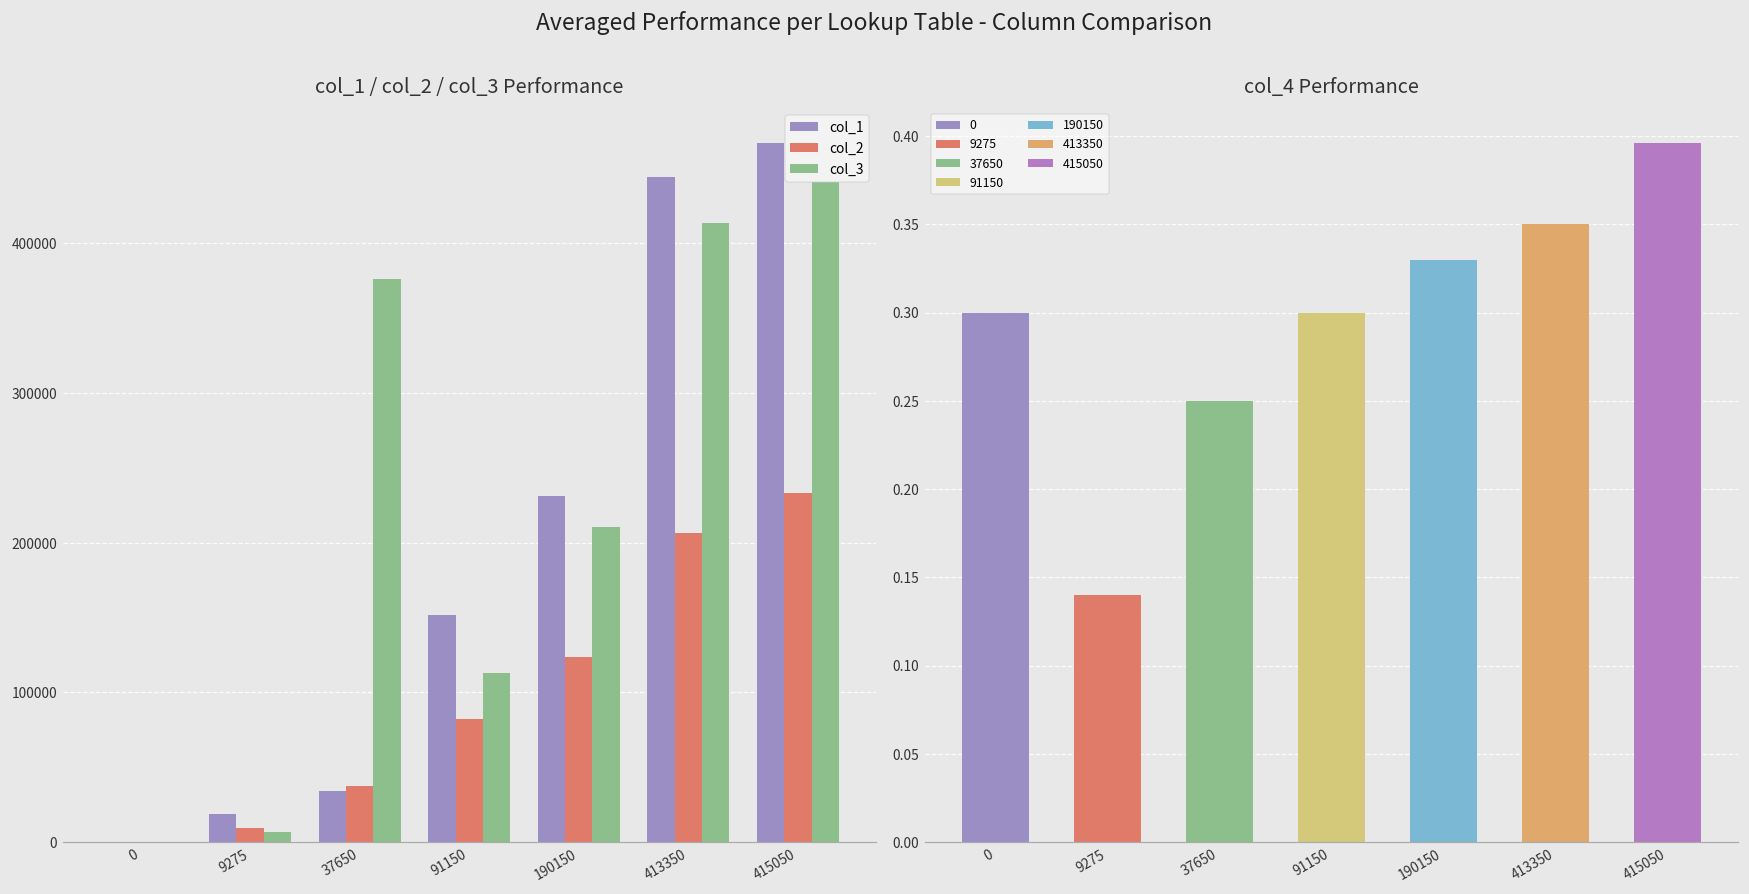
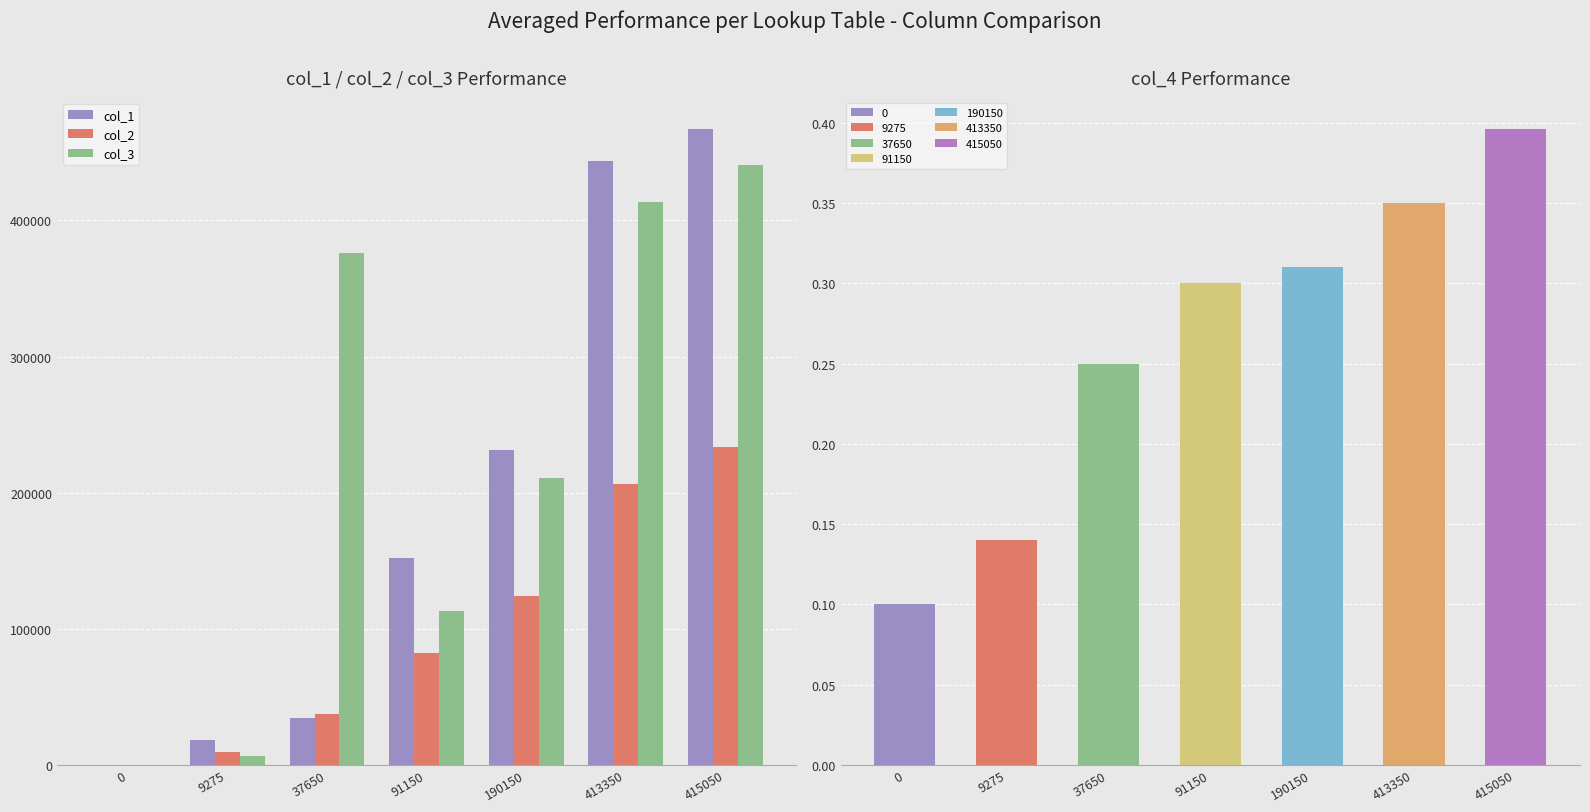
  {
    "col_1 / col_2 / col_3 Performance": {
      "col_1": {
        "0": 0,
        "9275": 19000,
        "37650": 34000,
        "91150": 152000,
        "190150": 231000,
        "413350": 444000,
        "415050": 467000
      },
      "col_2": {
        "0": 0,
        "9275": 9000,
        "37650": 38000,
        "91150": 82000,
        "190150": 124000,
        "413350": 207000,
        "415050": 233000
      },
      "col_3": {
        "0": 0,
        "9275": 6000,
        "37650": 376000,
        "91150": 113000,
        "190150": 211000,
        "413350": 413000,
        "415050": 441000
      }
    },
    "col_4 Performance": {
-     "0": 0.3,
+     "0": 0.1,
      "9275": 0.14,
      "37650": 0.25,
      "91150": 0.30,
-     "190150": 0.33,
+     "190150": 0.31,
      "413350": 0.35,
      "415050": 0.396
    }
  }
